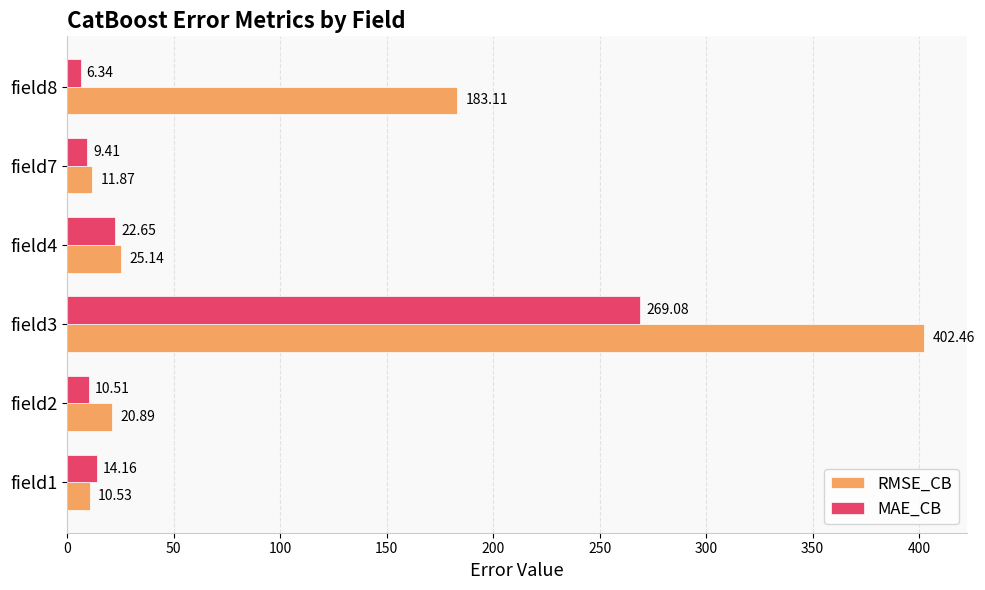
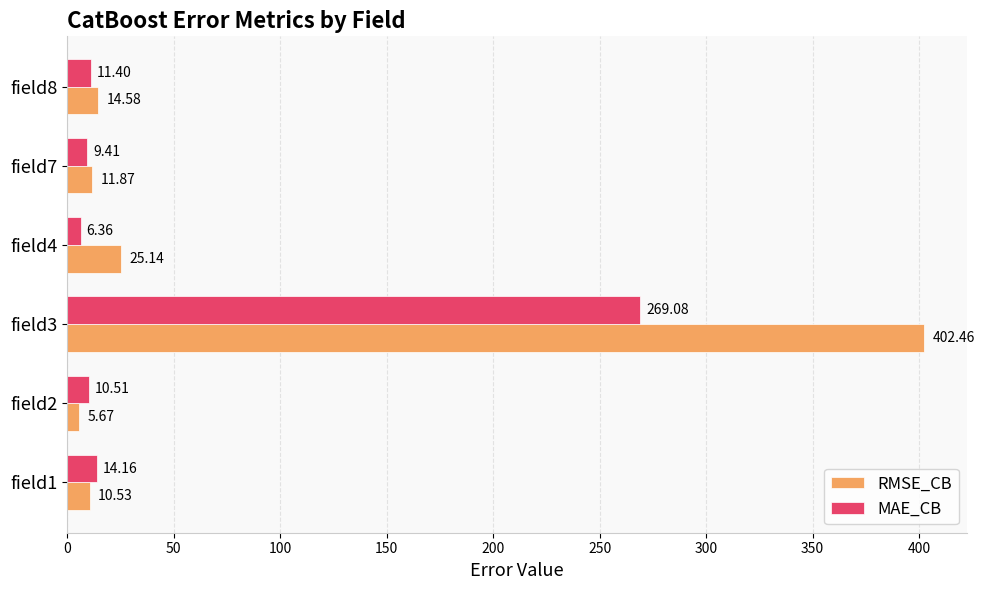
  {
    "RMSE_CB": {
-     "field8": 183.11,
+     "field8": 14.58,
      "field7": 11.87,
      "field4": 25.14,
      "field3": 402.46,
-     "field2": 20.89,
+     "field2": 5.67,
      "field1": 10.53
    },
    "MAE_CB": {
-     "field8": 6.34,
+     "field8": 11.40,
      "field7": 9.41,
-     "field4": 22.65,
+     "field4": 6.36,
      "field3": 269.08,
      "field2": 10.51,
      "field1": 14.16
    }
  }
